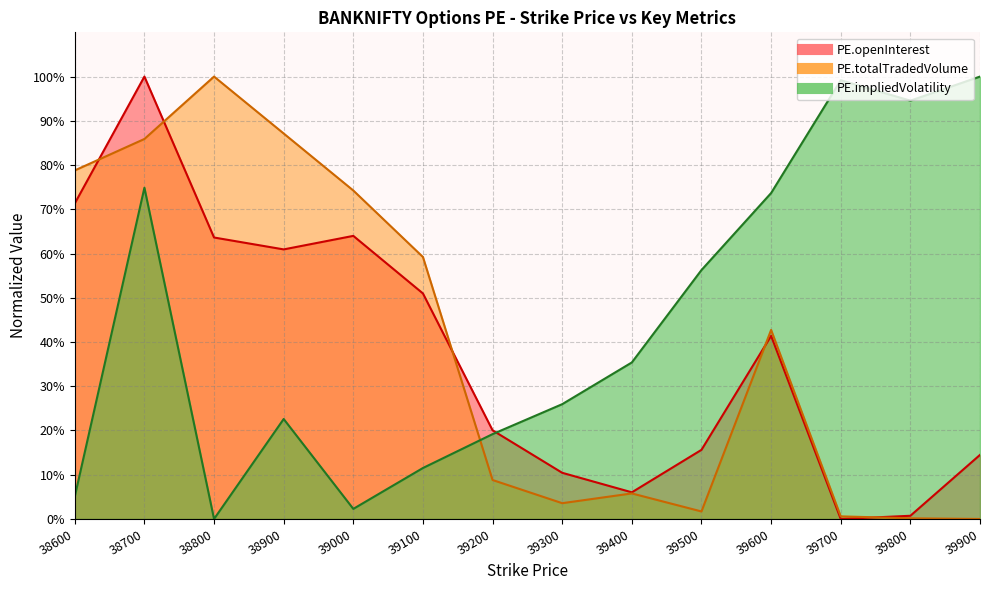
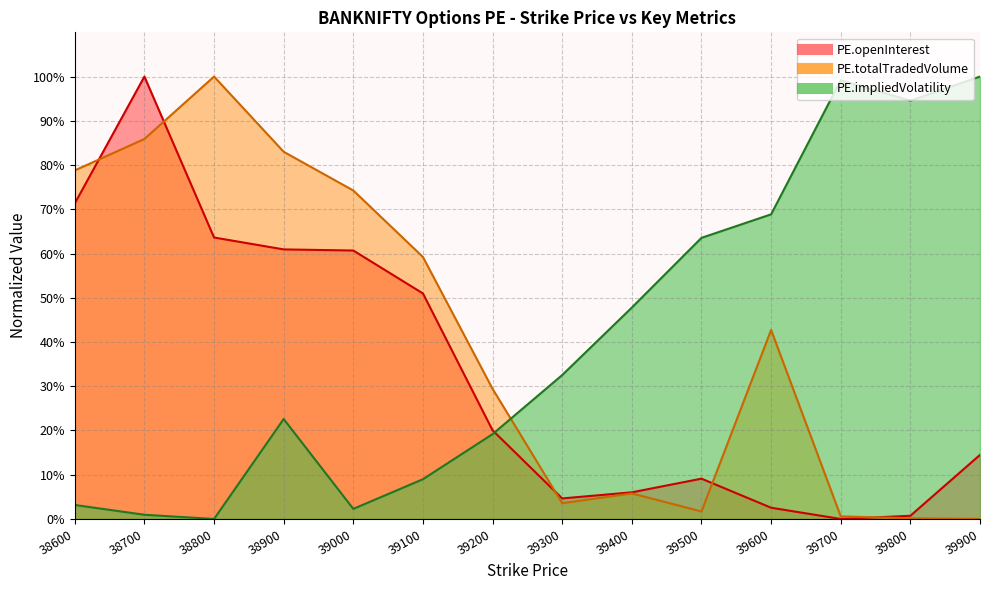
  {
    "PE.openInterest": {
      "38600": "71%",
      "38700": "100%",
      "38800": "64%",
      "38900": "61%",
-     "39000": "64%",
+     "39000": "61%",
      "39100": "51%",
      "39200": "20%",
-     "39300": "10%",
-     "39500": "16%",
-     "39600": "41%",
+     "39300": "5%",
+     "39500": "9%",
+     "39600": "3%",
      "39700": "0%",
      "39900": "14%"
    },
    "PE.totalTradedVolume": {
      "38600": "79%",
      "38700": "86%",
      "38800": "100%",
-     "38900": "87%",
+     "38900": "83%",
      "39000": "74%",
      "39100": "59%",
-     "39200": "9%",
+     "39200": "29%",
      "39300": "4%",
      "39500": "2%",
      "39600": "43%",
      "39700": "1%",
      "39900": "0%"
    },
    "PE.impliedVolatility": {
-     "38600": "5%",
-     "38700": "75%",
+     "38600": "3%",
+     "38700": "1%",
      "38800": "0%",
      "38900": "23%",
      "39000": "2%",
-     "39100": "12%",
+     "39100": "9%",
      "39200": "19%",
-     "39300": "26%",
-     "39400": "35%",
-     "39500": "56%",
-     "39600": "74%",
+     "39300": "33%",
+     "39400": "48%",
+     "39500": "64%",
+     "39600": "69%",
      "39800": "95%",
      "39900": "100%"
    }
  }
